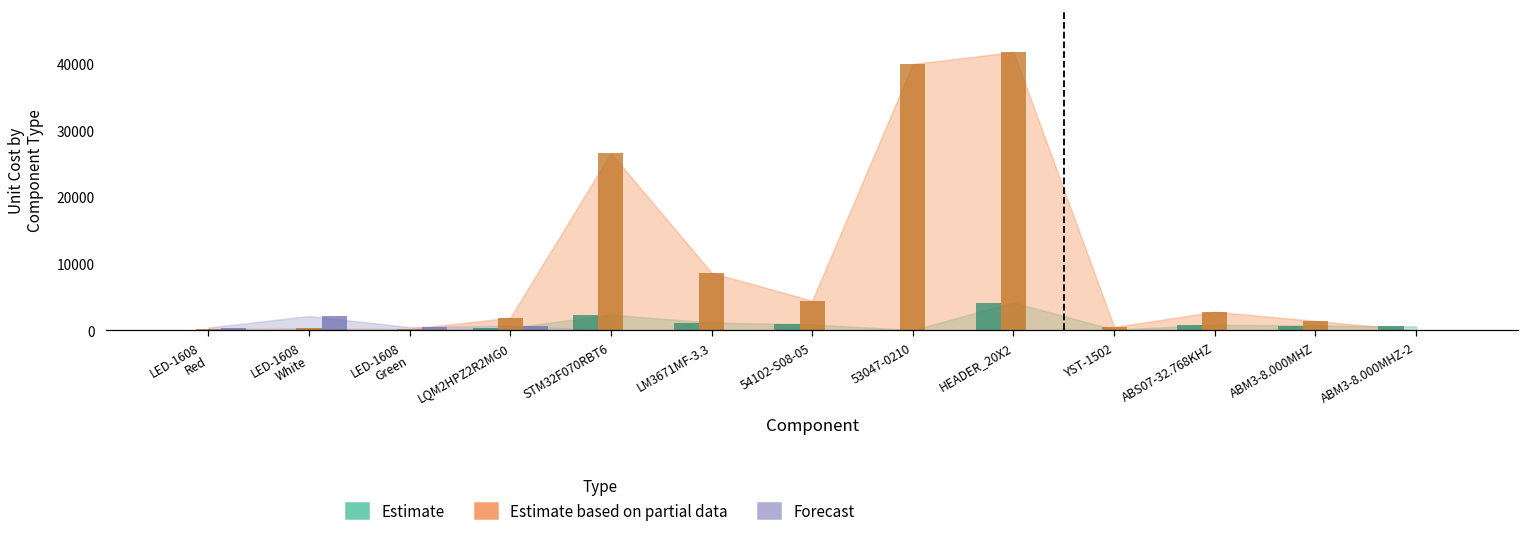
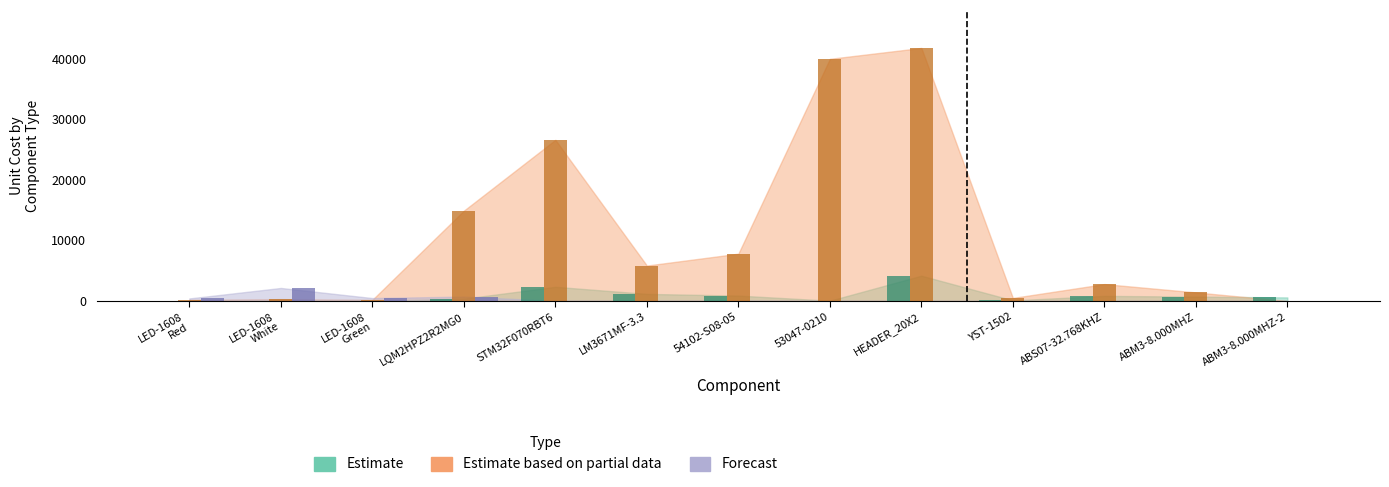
  {
    "Estimate based on partial data": {
-     "LQM2HPZ2R2MG0": 2000,
+     "LQM2HPZ2R2MG0": 15000,
      "STM32F070RBT6": 27000,
-     "LM3671MF-3.3": 9000,
-     "54102-S08-05": 4000,
+     "LM3671MF-3.3": 6000,
+     "54102-S08-05": 8000,
      "53047-0210": 40000,
      "HEADER_20X2": 42000,
      "YST-1502": 1000,
      "ABS07-32.768KHZ": 3000,
      "ABM3-8.000MHZ": 1000,
      "ABM3-8.000MHZ-2": 0
    }
  }
